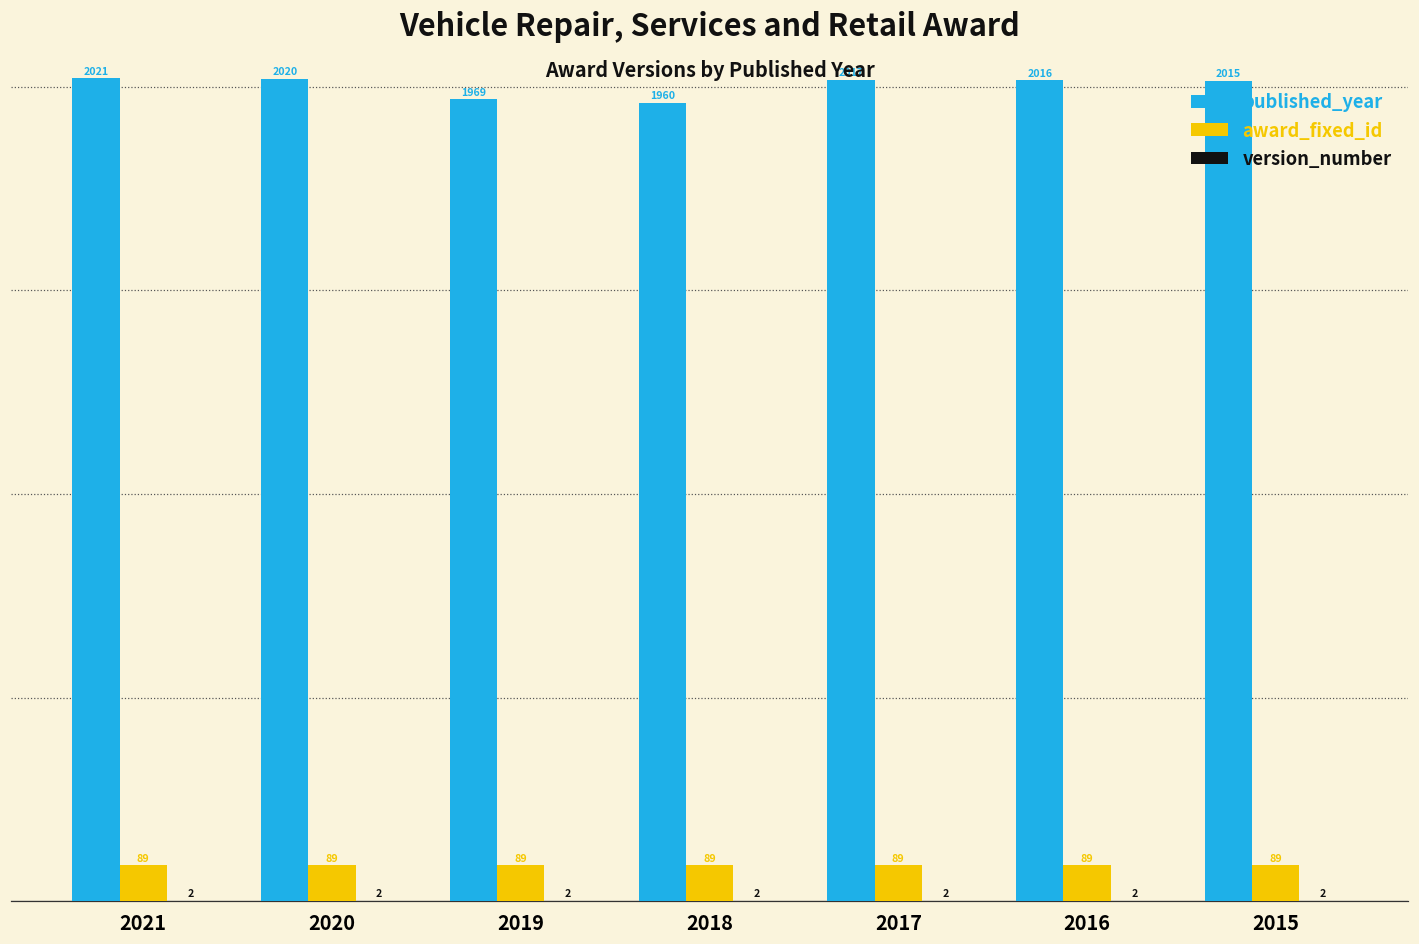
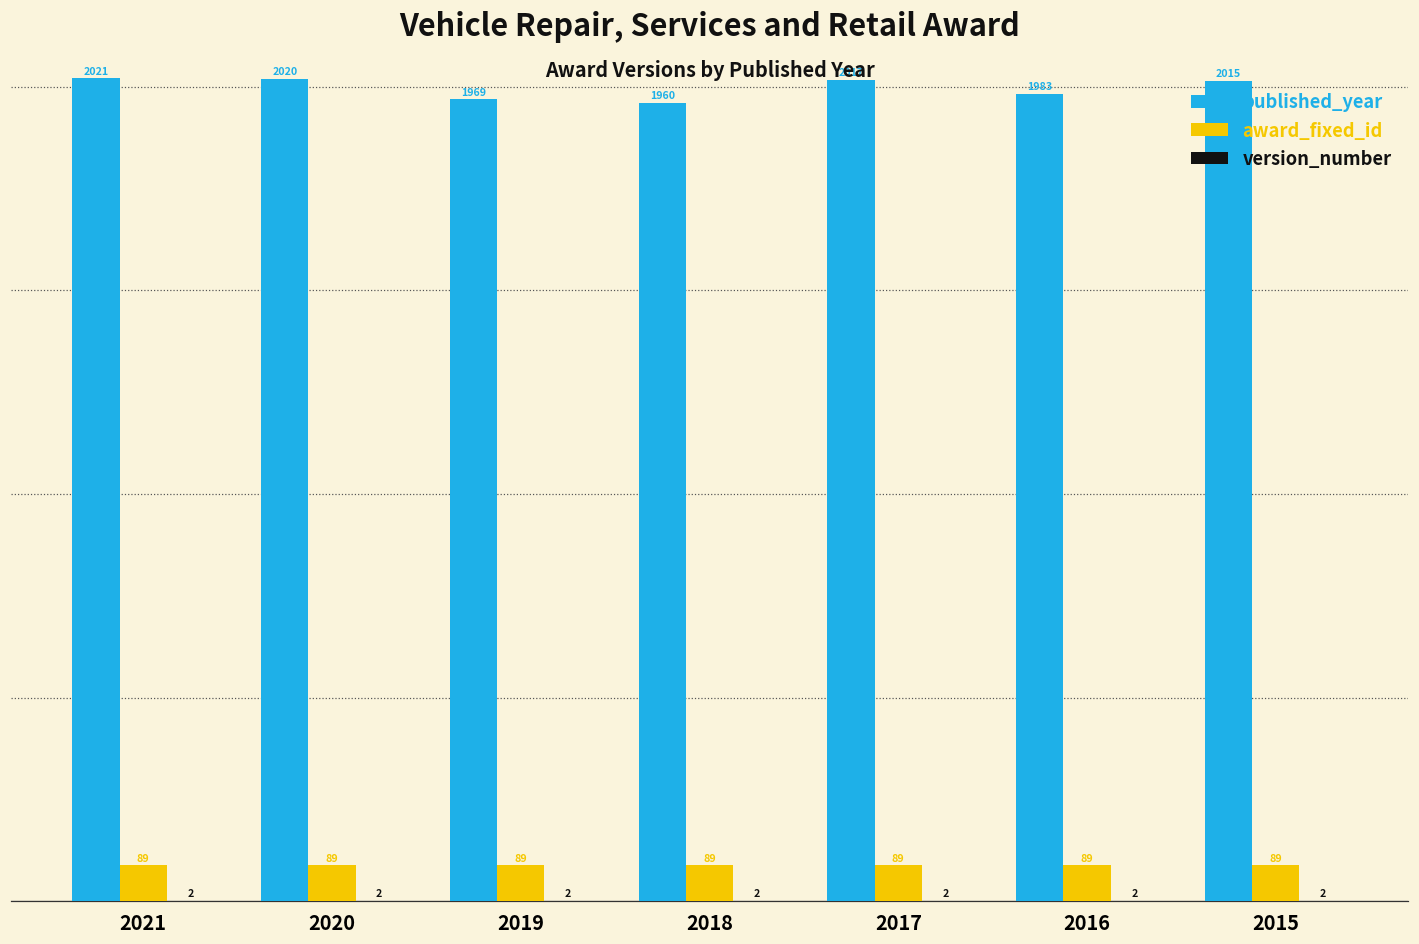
  {
    "published_year": {
      "2021": 2021,
      "2020": 2020,
      "2019": 1969,
      "2018": 1960,
-     "2016": 2016,
+     "2016": 1983,
      "2015": 2015
    },
    "award_fixed_id": {
      "2021": 89,
      "2020": 89,
      "2019": 89,
      "2018": 89,
      "2017": 89,
      "2016": 89,
      "2015": 89
    },
    "version_number": {
      "2021": 2,
      "2020": 2,
      "2019": 2,
      "2018": 2,
      "2017": 2,
      "2016": 2,
      "2015": 2
    }
  }
